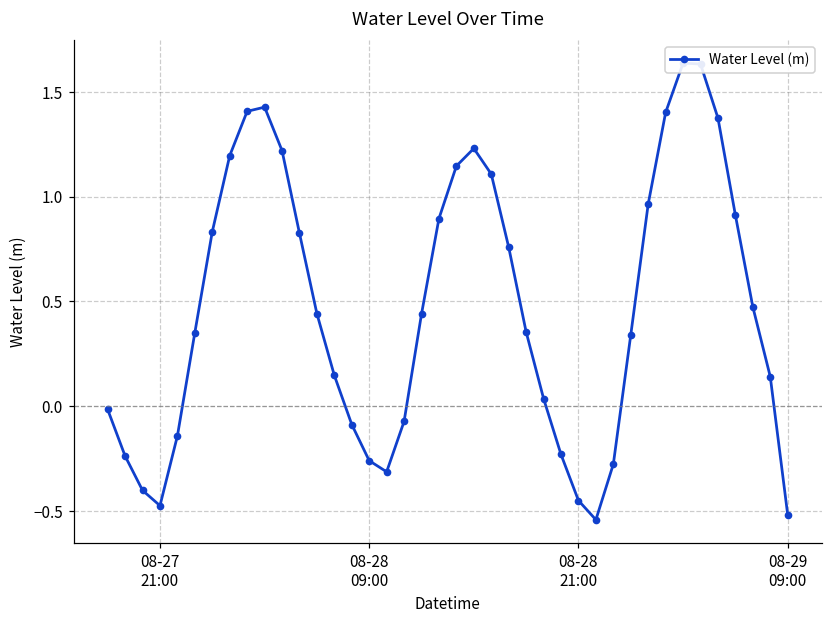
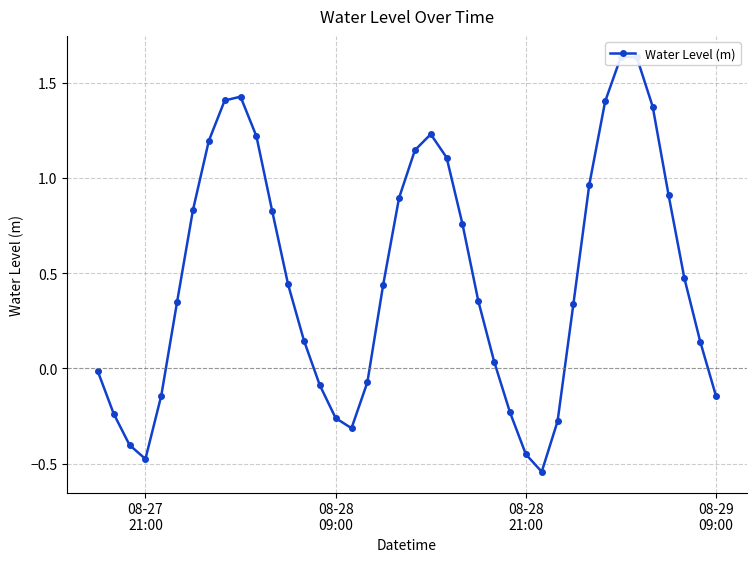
  {
    "08-27 21:00": -0.48,
    "08-28 09:00": -0.26,
    "08-28 21:00": -0.45,
-   "08-29 09:00": -0.52
+   "08-29 09:00": -0.15
  }
